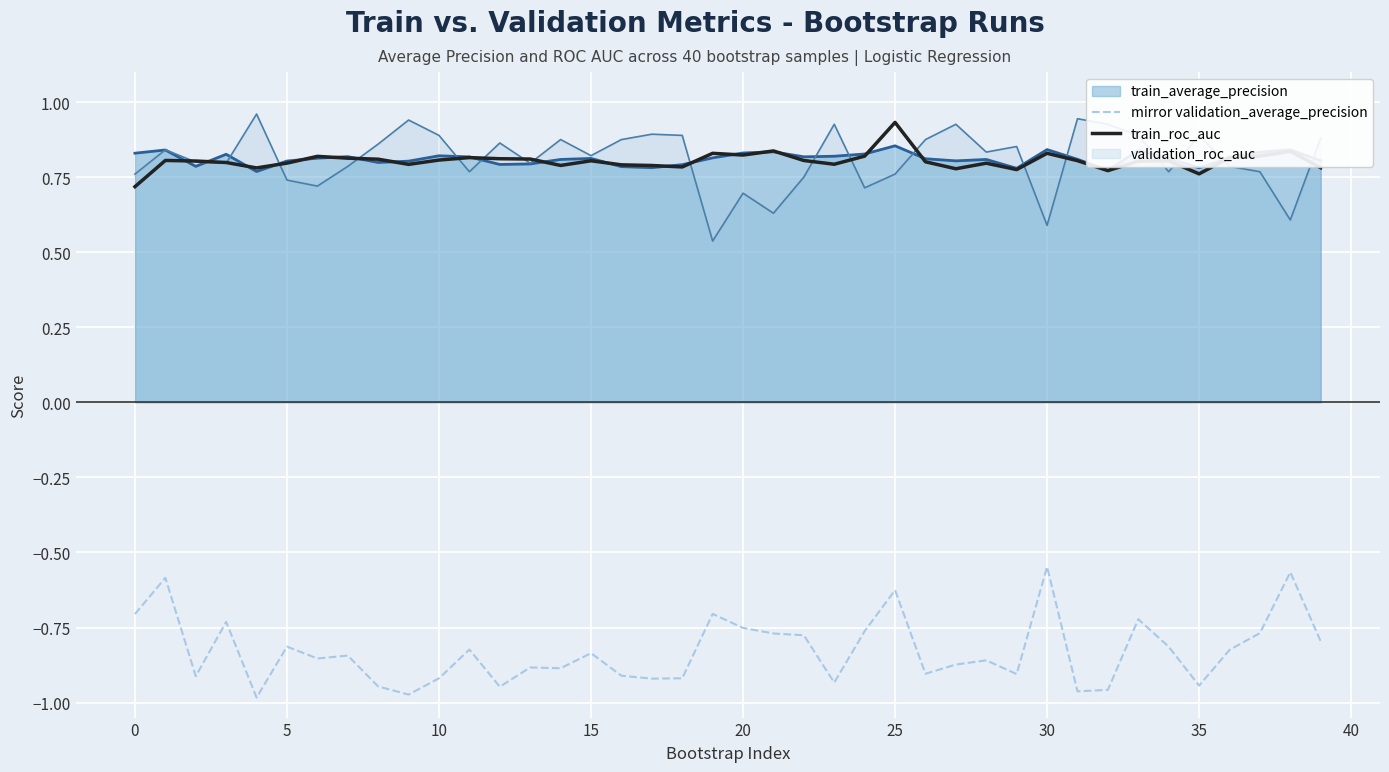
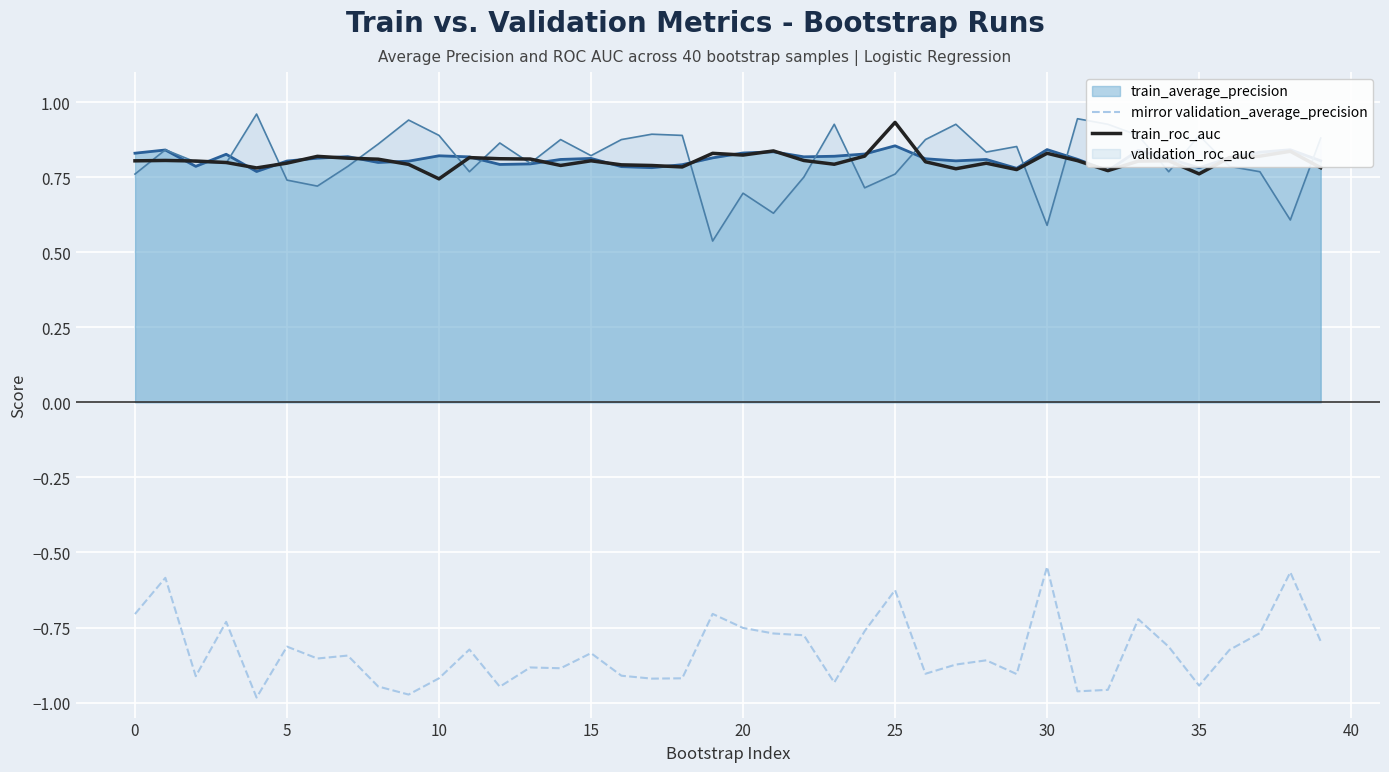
  {
    "train_roc_auc": {
-     "0": 0.72,
-     "10": 0.81,
+     "0": 0.80,
+     "10": 0.74,
      "25": 0.93,
      "30": 0.83,
      "35": 0.76
    }
  }
